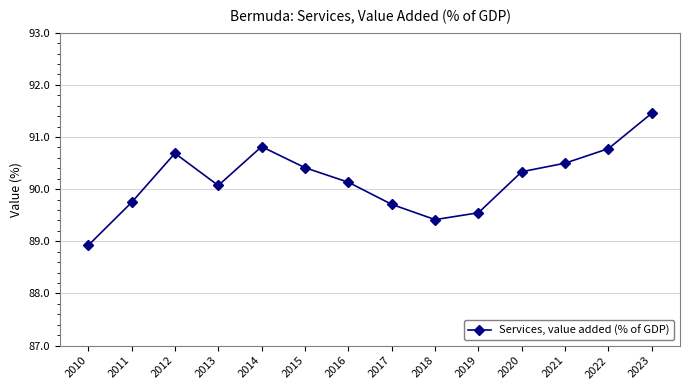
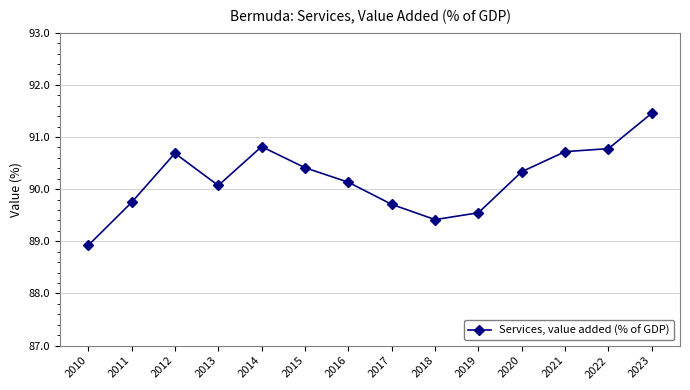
  {
    "2010": 88.9,
    "2011": 89.7,
    "2012": 90.7,
    "2013": 90.1,
    "2014": 90.8,
    "2015": 90.4,
    "2016": 90.1,
    "2017": 89.7,
    "2018": 89.4,
    "2019": 89.5,
    "2020": 90.3,
-   "2021": 90.5,
+   "2021": 90.7,
    "2022": 90.8,
    "2023": 91.5
  }
